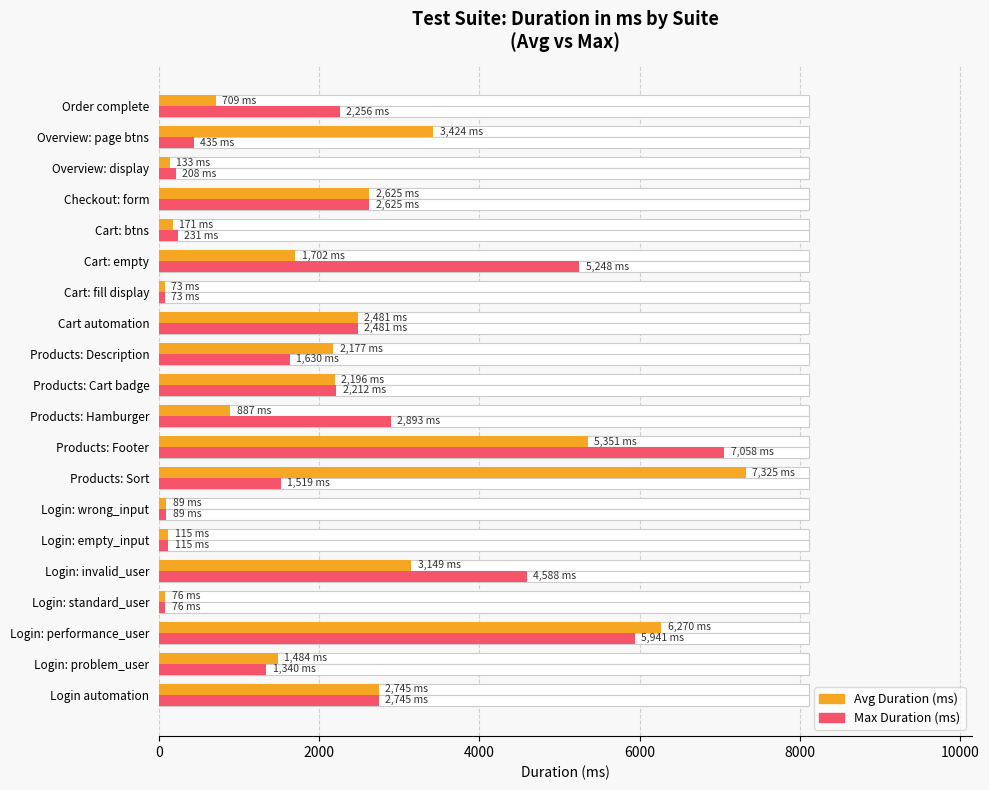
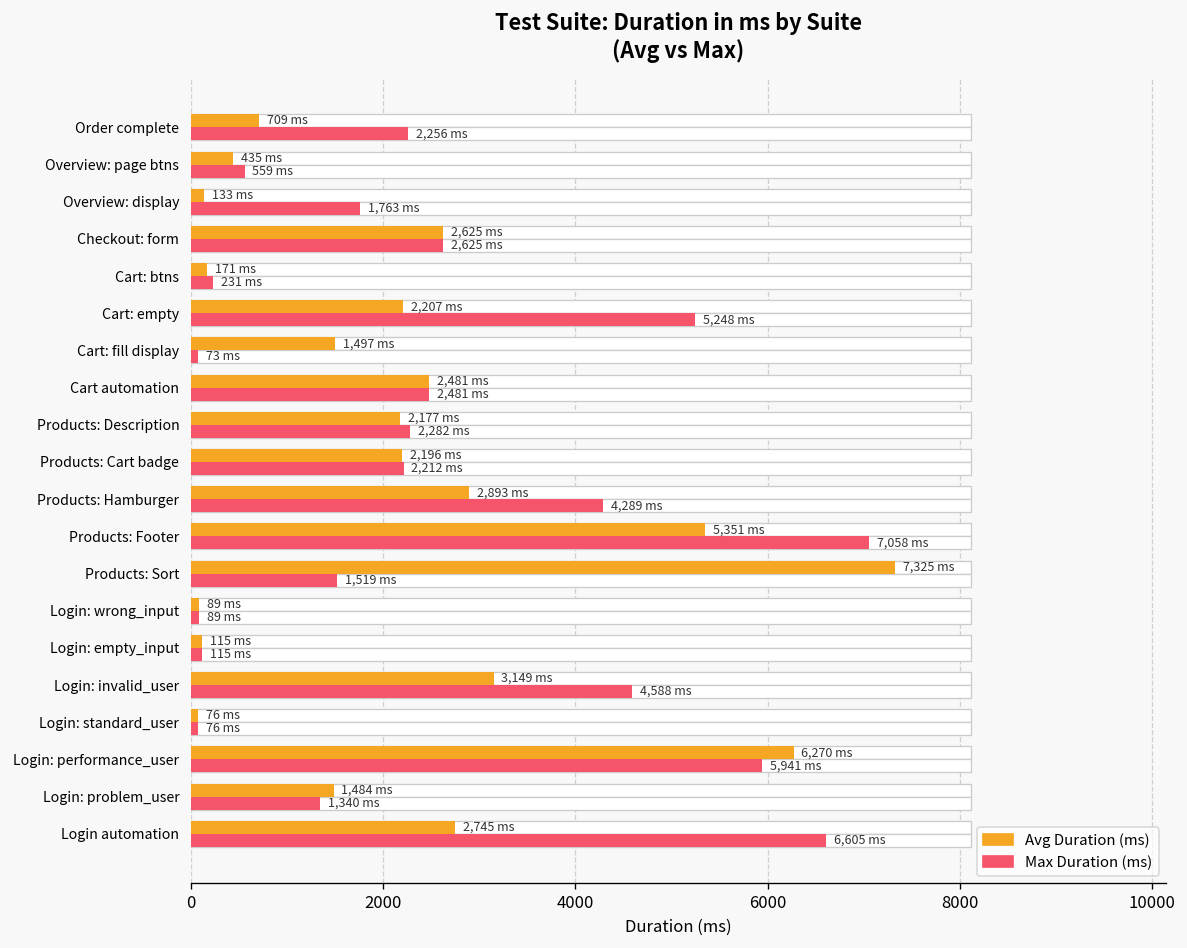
  {
    "Avg Duration (ms)": {
-     "Overview: page btns": "3,424",
-     "Cart: empty": "1,702",
-     "Cart: fill display": "73",
-     "Products: Hamburger": "887"
+     "Overview: page btns": "435",
+     "Cart: empty": "2,207",
+     "Cart: fill display": "1,497",
+     "Products: Hamburger": "2,893"
    },
    "Max Duration (ms)": {
-     "Overview: page btns": "435",
-     "Overview: display": "208",
-     "Products: Description": "1,630",
-     "Products: Hamburger": "2,893",
-     "Login automation": "2,745"
+     "Overview: page btns": "559",
+     "Overview: display": "1,763",
+     "Products: Description": "2,282",
+     "Products: Hamburger": "4,289",
+     "Login automation": "6,605"
    }
  }
